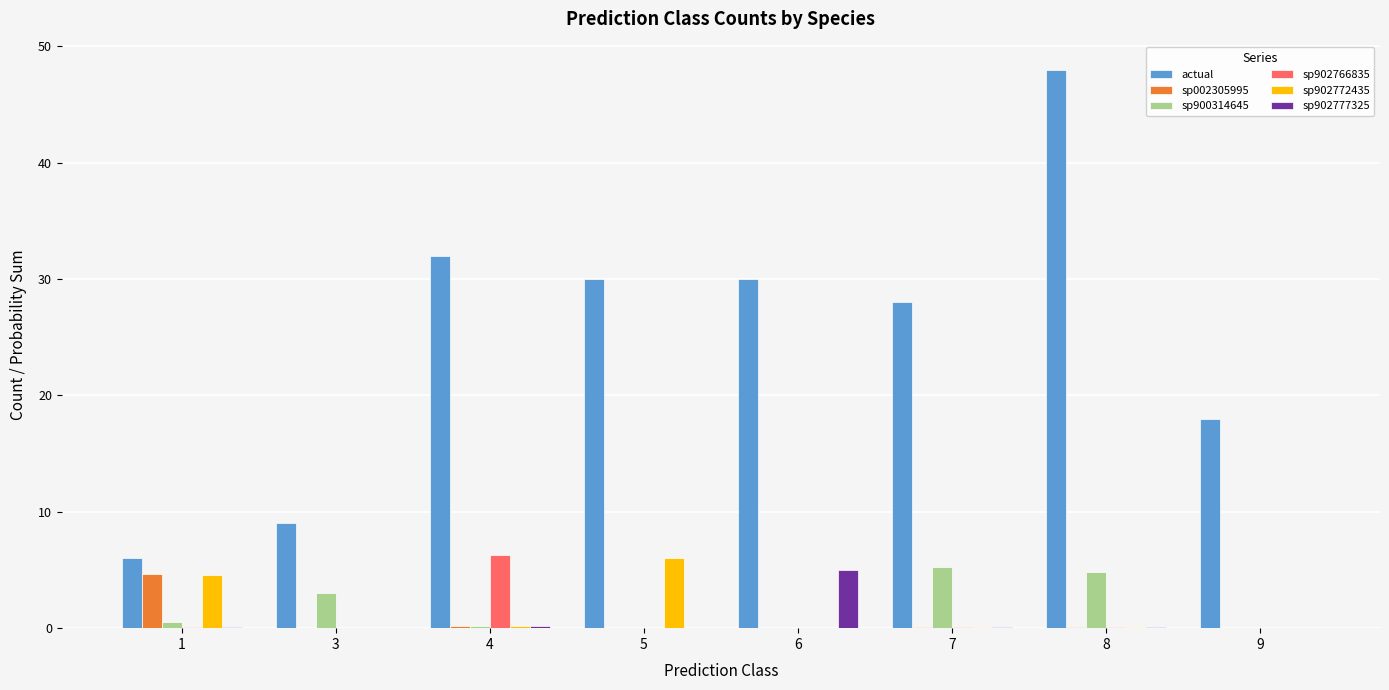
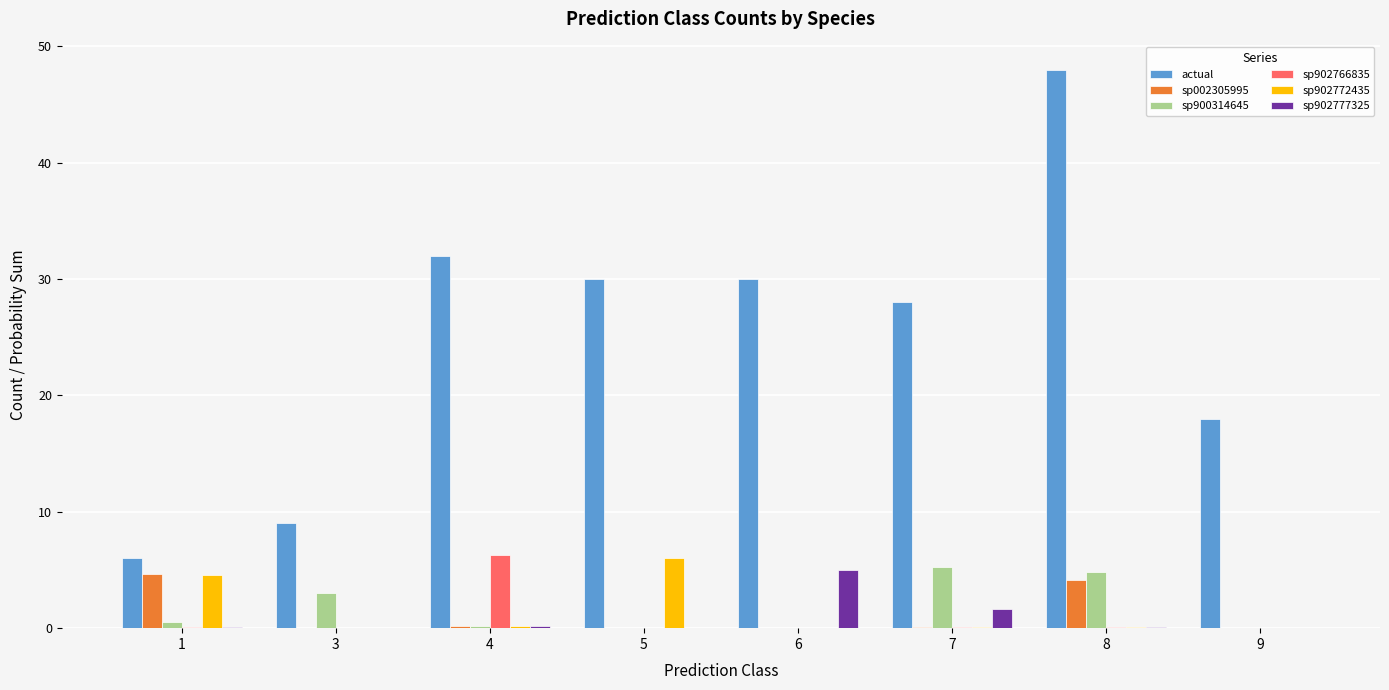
  {
    "actual": {
      "1": 6.0,
      "3": 9.0,
      "4": 32.0,
      "5": 30.0,
      "6": 30.0,
      "7": 28.0,
      "8": 48.0,
      "9": 18.0
    },
    "sp002305995": {
      "1": 4.6,
      "3": 0.0,
      "5": 0.0,
      "6": 0.0,
-     "8": 0.1,
+     "8": 4.1,
      "9": 0.0
    },
    "sp900314645": {
      "1": 0.6,
      "3": 3.0,
      "5": 0.0,
      "6": 0.0,
      "7": 5.2,
      "8": 4.8,
      "9": 0.0
    },
    "sp902766835": {
      "3": 0.0,
      "4": 6.3,
      "5": 0.0,
      "6": 0.0,
      "9": 0.0
    },
    "sp902772435": {
      "1": 4.6,
      "3": 0.0,
      "5": 6.0,
      "6": 0.0,
      "9": 0.0
    },
    "sp902777325": {
      "3": 0.0,
      "5": 0.0,
      "6": 5.0,
-     "7": 0.1,
+     "7": 1.7,
      "9": 0.0
    }
  }
